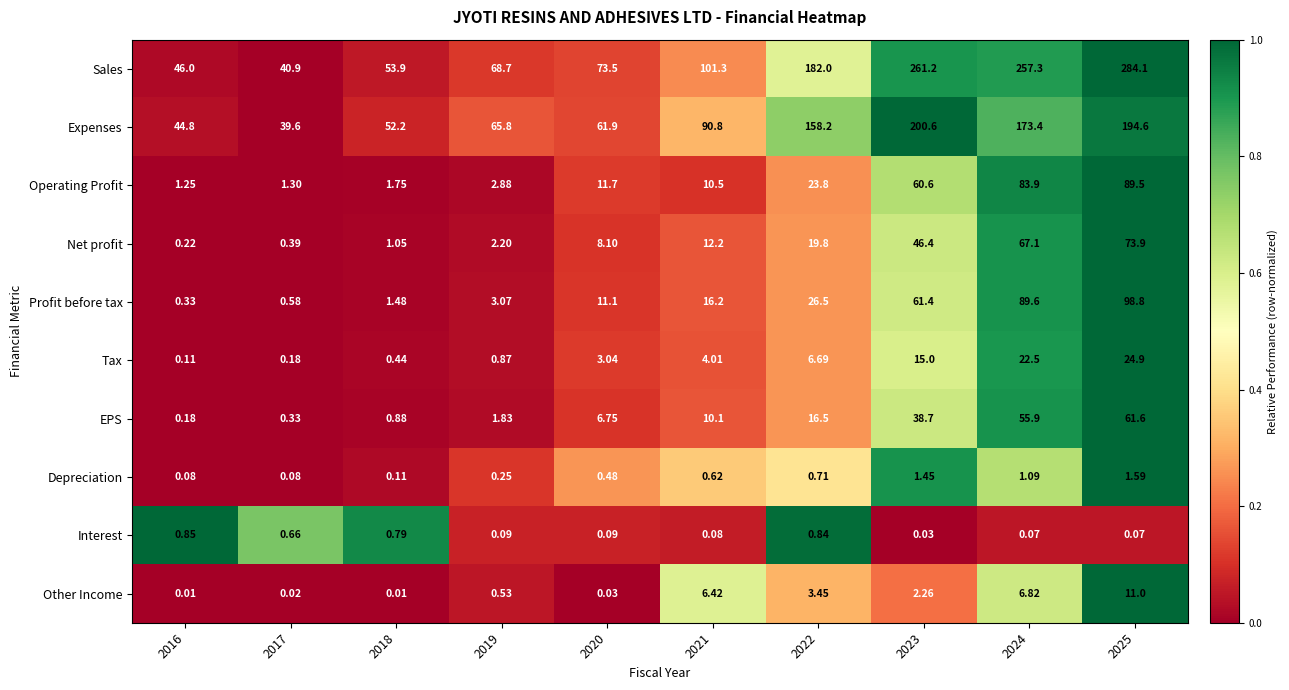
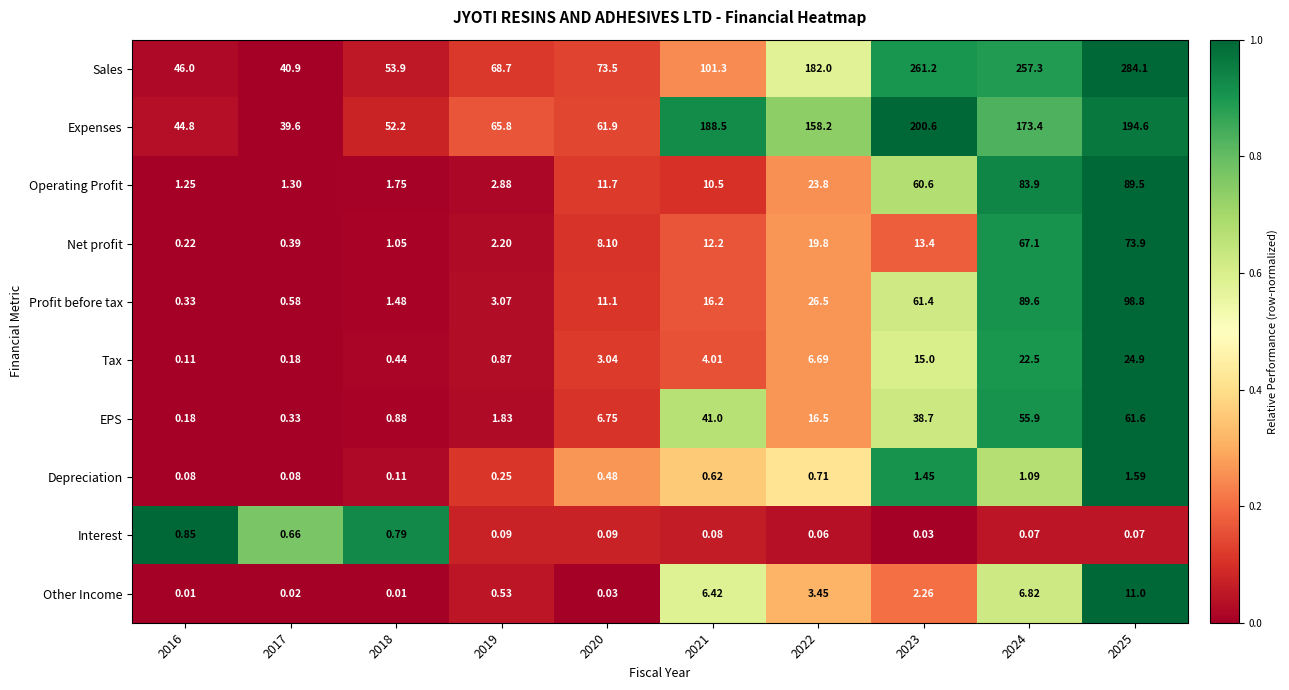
  {
    "Sales": {
      "2016": 46.0,
      "2017": 40.9,
      "2018": 53.9,
      "2019": 68.7,
      "2020": 73.5,
      "2021": 101.3,
      "2022": 182.0,
      "2023": 261.2,
      "2024": 257.3,
      "2025": 284.1
    },
    "Expenses": {
      "2016": 44.8,
      "2017": 39.6,
      "2018": 52.2,
      "2019": 65.8,
      "2020": 61.9,
-     "2021": 90.8,
+     "2021": 188.5,
      "2022": 158.2,
      "2023": 200.6,
      "2024": 173.4,
      "2025": 194.6
    },
    "Operating Profit": {
      "2016": 1.25,
      "2017": 1.30,
      "2018": 1.75,
      "2019": 2.88,
      "2020": 11.7,
      "2021": 10.5,
      "2022": 23.8,
      "2023": 60.6,
      "2024": 83.9,
      "2025": 89.5
    },
    "Net profit": {
      "2016": 0.22,
      "2017": 0.39,
      "2018": 1.05,
      "2019": 2.20,
      "2020": 8.10,
      "2021": 12.2,
      "2022": 19.8,
-     "2023": 46.4,
+     "2023": 13.4,
      "2024": 67.1,
      "2025": 73.9
    },
    "Profit before tax": {
      "2016": 0.33,
      "2017": 0.58,
      "2018": 1.48,
      "2019": 3.07,
      "2020": 11.1,
      "2021": 16.2,
      "2022": 26.5,
      "2023": 61.4,
      "2024": 89.6,
      "2025": 98.8
    },
    "Tax": {
      "2016": 0.11,
      "2017": 0.18,
      "2018": 0.44,
      "2019": 0.87,
      "2020": 3.04,
      "2021": 4.01,
      "2022": 6.69,
      "2023": 15.0,
      "2024": 22.5,
      "2025": 24.9
    },
    "EPS": {
      "2016": 0.18,
      "2017": 0.33,
      "2018": 0.88,
      "2019": 1.83,
      "2020": 6.75,
-     "2021": 10.1,
+     "2021": 41.0,
      "2022": 16.5,
      "2023": 38.7,
      "2024": 55.9,
      "2025": 61.6
    },
    "Depreciation": {
      "2016": 0.08,
      "2017": 0.08,
      "2018": 0.11,
      "2019": 0.25,
      "2020": 0.48,
      "2021": 0.62,
      "2022": 0.71,
      "2023": 1.45,
      "2024": 1.09,
      "2025": 1.59
    },
    "Interest": {
      "2016": 0.85,
      "2017": 0.66,
      "2018": 0.79,
      "2019": 0.09,
      "2020": 0.09,
      "2021": 0.08,
-     "2022": 0.84,
+     "2022": 0.06,
      "2023": 0.03,
      "2024": 0.07,
      "2025": 0.07
    },
    "Other Income": {
      "2016": 0.01,
      "2017": 0.02,
      "2018": 0.01,
      "2019": 0.53,
      "2020": 0.03,
      "2021": 6.42,
      "2022": 3.45,
      "2023": 2.26,
      "2024": 6.82,
      "2025": 11.0
    }
  }
